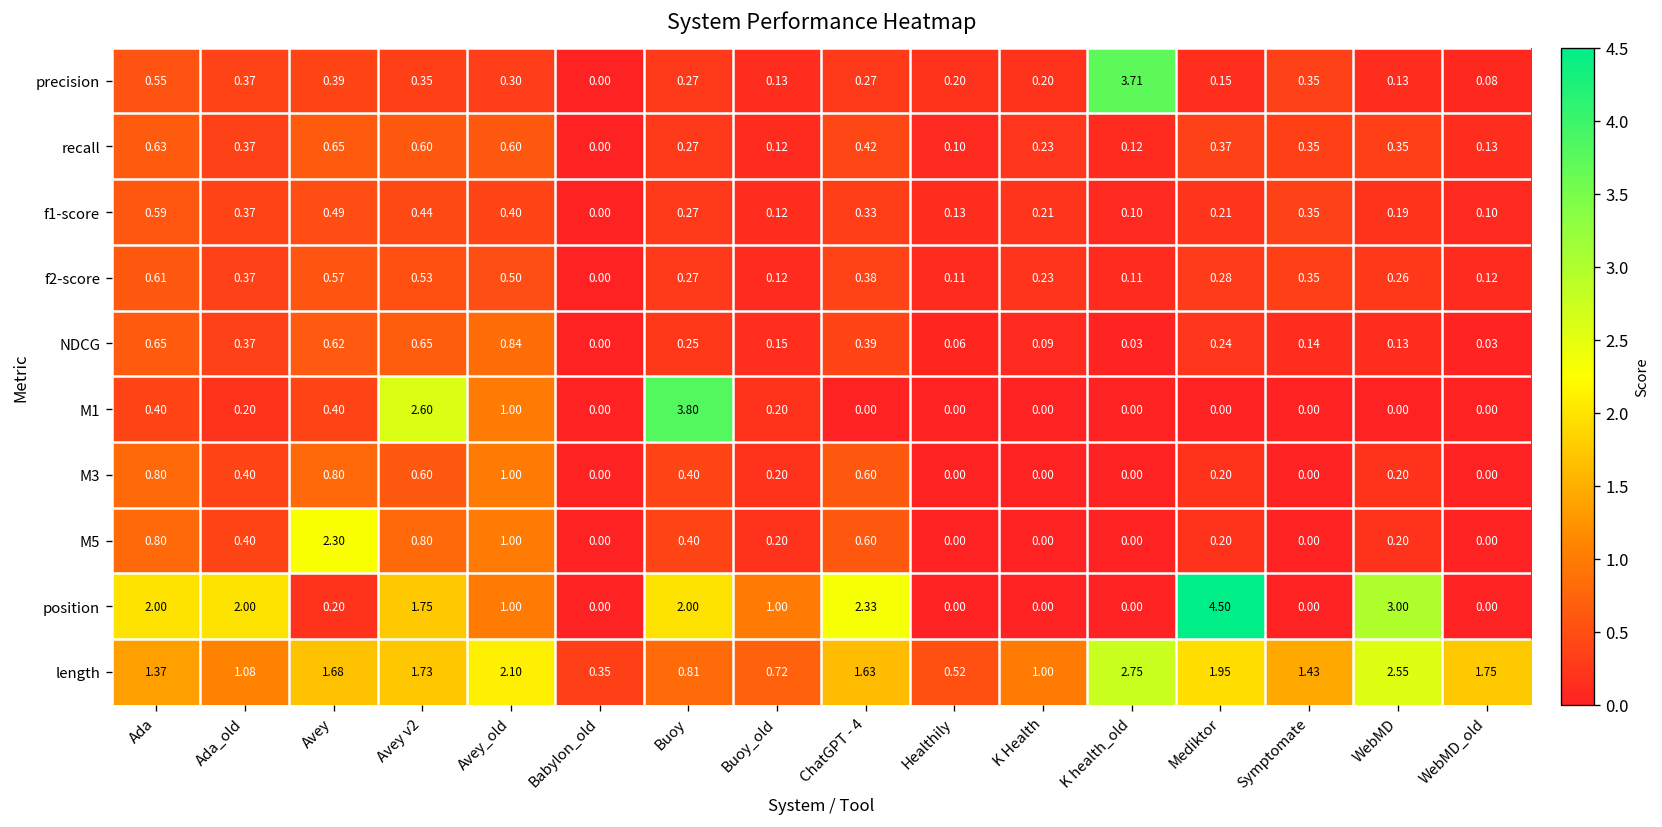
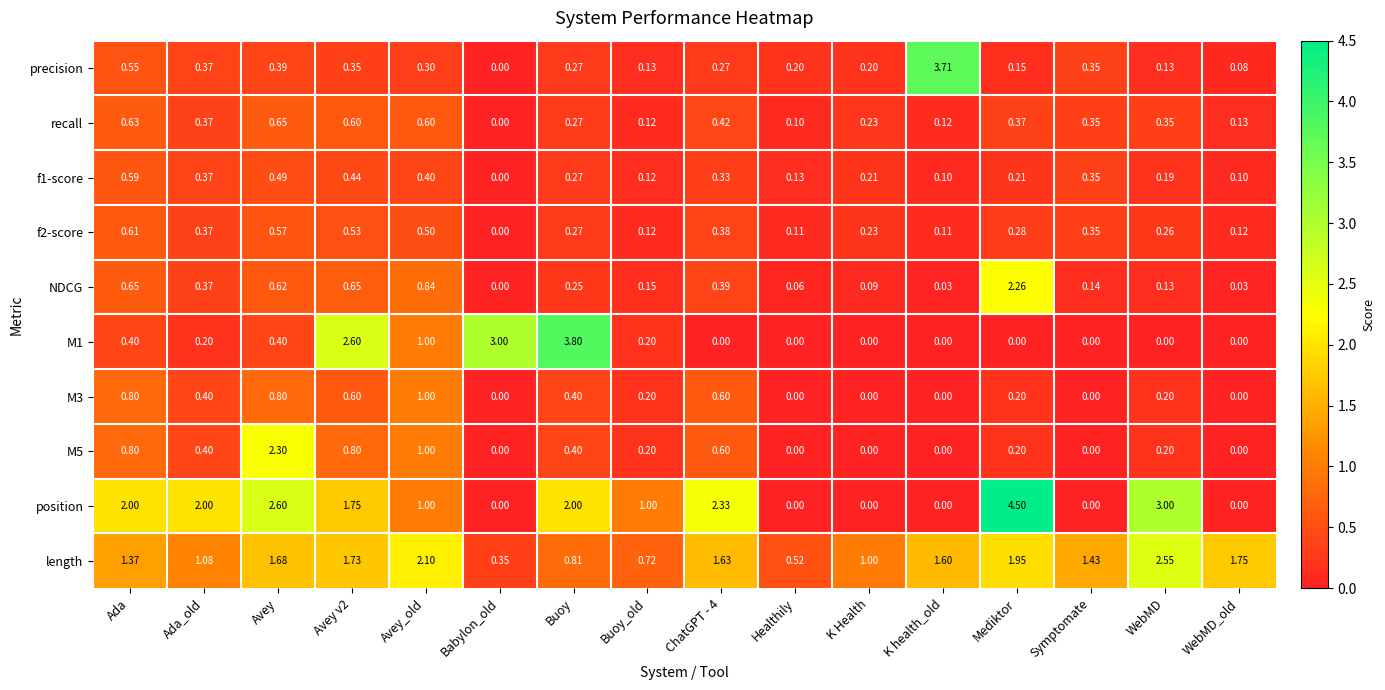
  {
    "precision": {
      "Ada": 0.55,
      "Ada_old": 0.37,
      "Avey": 0.39,
      "Avey v2": 0.35,
      "Avey_old": 0.30,
      "Babylon_old": 0.00,
      "Buoy": 0.27,
      "Buoy_old": 0.13,
      "ChatGPT - 4": 0.27,
      "Healthily": 0.20,
      "K Health": 0.20,
      "K health_old": 3.71,
      "Mediktor": 0.15,
      "Symptomate": 0.35,
      "WebMD": 0.13,
      "WebMD_old": 0.08
    },
    "recall": {
      "Ada": 0.63,
      "Ada_old": 0.37,
      "Avey": 0.65,
      "Avey v2": 0.60,
      "Avey_old": 0.60,
      "Babylon_old": 0.00,
      "Buoy": 0.27,
      "Buoy_old": 0.12,
      "ChatGPT - 4": 0.42,
      "Healthily": 0.10,
      "K Health": 0.23,
      "K health_old": 0.12,
      "Mediktor": 0.37,
      "Symptomate": 0.35,
      "WebMD": 0.35,
      "WebMD_old": 0.13
    },
    "f1-score": {
      "Ada": 0.59,
      "Ada_old": 0.37,
      "Avey": 0.49,
      "Avey v2": 0.44,
      "Avey_old": 0.40,
      "Babylon_old": 0.00,
      "Buoy": 0.27,
      "Buoy_old": 0.12,
      "ChatGPT - 4": 0.33,
      "Healthily": 0.13,
      "K Health": 0.21,
      "K health_old": 0.10,
      "Mediktor": 0.21,
      "Symptomate": 0.35,
      "WebMD": 0.19,
      "WebMD_old": 0.10
    },
    "f2-score": {
      "Ada": 0.61,
      "Ada_old": 0.37,
      "Avey": 0.57,
      "Avey v2": 0.53,
      "Avey_old": 0.50,
      "Babylon_old": 0.00,
      "Buoy": 0.27,
      "Buoy_old": 0.12,
      "ChatGPT - 4": 0.38,
      "Healthily": 0.11,
      "K Health": 0.23,
      "K health_old": 0.11,
      "Mediktor": 0.28,
      "Symptomate": 0.35,
      "WebMD": 0.26,
      "WebMD_old": 0.12
    },
    "NDCG": {
      "Ada": 0.65,
      "Ada_old": 0.37,
      "Avey": 0.62,
      "Avey v2": 0.65,
      "Avey_old": 0.84,
      "Babylon_old": 0.00,
      "Buoy": 0.25,
      "Buoy_old": 0.15,
      "ChatGPT - 4": 0.39,
      "Healthily": 0.06,
      "K Health": 0.09,
      "K health_old": 0.03,
-     "Mediktor": 0.24,
+     "Mediktor": 2.26,
      "Symptomate": 0.14,
      "WebMD": 0.13,
      "WebMD_old": 0.03
    },
    "M1": {
      "Ada": 0.40,
      "Ada_old": 0.20,
      "Avey": 0.40,
      "Avey v2": 2.60,
      "Avey_old": 1.00,
-     "Babylon_old": 0.00,
+     "Babylon_old": 3.00,
      "Buoy": 3.80,
      "Buoy_old": 0.20,
      "ChatGPT - 4": 0.00,
      "Healthily": 0.00,
      "K Health": 0.00,
      "K health_old": 0.00,
      "Mediktor": 0.00,
      "Symptomate": 0.00,
      "WebMD": 0.00,
      "WebMD_old": 0.00
    },
    "M3": {
      "Ada": 0.80,
      "Ada_old": 0.40,
      "Avey": 0.80,
      "Avey v2": 0.60,
      "Avey_old": 1.00,
      "Babylon_old": 0.00,
      "Buoy": 0.40,
      "Buoy_old": 0.20,
      "ChatGPT - 4": 0.60,
      "Healthily": 0.00,
      "K Health": 0.00,
      "K health_old": 0.00,
      "Mediktor": 0.20,
      "Symptomate": 0.00,
      "WebMD": 0.20,
      "WebMD_old": 0.00
    },
    "M5": {
      "Ada": 0.80,
      "Ada_old": 0.40,
      "Avey": 2.30,
      "Avey v2": 0.80,
      "Avey_old": 1.00,
      "Babylon_old": 0.00,
      "Buoy": 0.40,
      "Buoy_old": 0.20,
      "ChatGPT - 4": 0.60,
      "Healthily": 0.00,
      "K Health": 0.00,
      "K health_old": 0.00,
      "Mediktor": 0.20,
      "Symptomate": 0.00,
      "WebMD": 0.20,
      "WebMD_old": 0.00
    },
    "position": {
      "Ada": 2.00,
      "Ada_old": 2.00,
-     "Avey": 0.20,
+     "Avey": 2.60,
      "Avey v2": 1.75,
      "Avey_old": 1.00,
      "Babylon_old": 0.00,
      "Buoy": 2.00,
      "Buoy_old": 1.00,
      "ChatGPT - 4": 2.33,
      "Healthily": 0.00,
      "K Health": 0.00,
      "K health_old": 0.00,
      "Mediktor": 4.50,
      "Symptomate": 0.00,
      "WebMD": 3.00,
      "WebMD_old": 0.00
    },
    "length": {
      "Ada": 1.37,
      "Ada_old": 1.08,
      "Avey": 1.68,
      "Avey v2": 1.73,
      "Avey_old": 2.10,
      "Babylon_old": 0.35,
      "Buoy": 0.81,
      "Buoy_old": 0.72,
      "ChatGPT - 4": 1.63,
      "Healthily": 0.52,
      "K Health": 1.00,
-     "K health_old": 2.75,
+     "K health_old": 1.60,
      "Mediktor": 1.95,
      "Symptomate": 1.43,
      "WebMD": 2.55,
      "WebMD_old": 1.75
    }
  }
